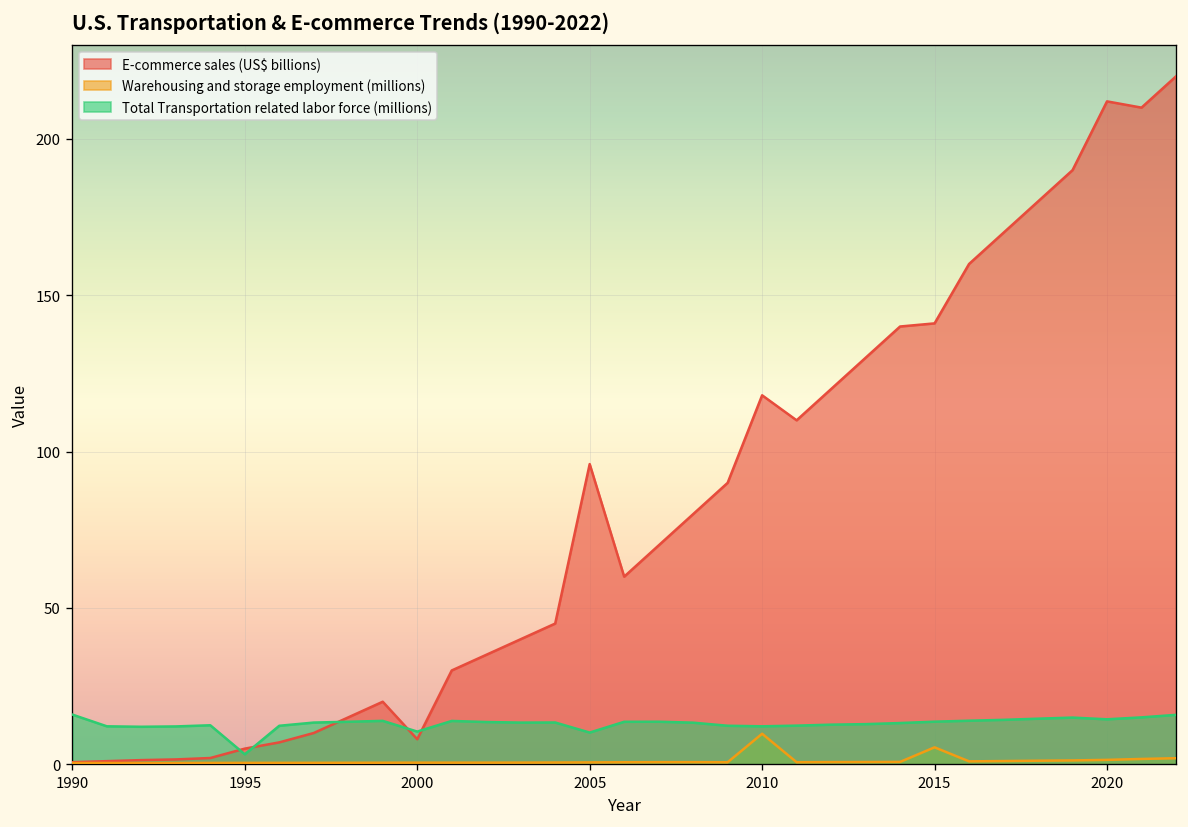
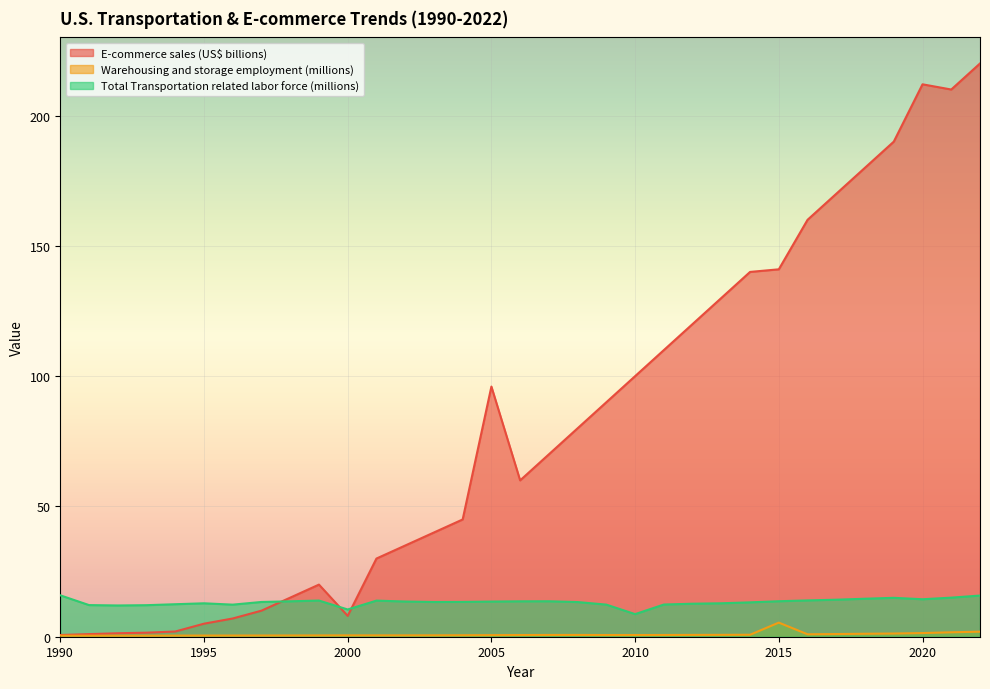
  {
    "E-commerce sales (US$ billions)": {
      "1995": 5,
      "2000": 8,
      "2005": 96,
-     "2010": 118,
+     "2010": 100,
      "2015": 141,
      "2020": 212
    },
    "Warehousing and storage employment (millions)": {
      "1995": 0,
      "2000": 1,
      "2005": 1,
-     "2010": 10,
+     "2010": 1,
      "2015": 5,
      "2020": 1
    },
    "Total Transportation related labor force (millions)": {
      "1990": 16,
-     "1995": 3,
+     "1995": 13,
      "2000": 10,
-     "2005": 10,
-     "2010": 12,
+     "2005": 13,
+     "2010": 9,
      "2015": 14,
      "2020": 14
    }
  }
